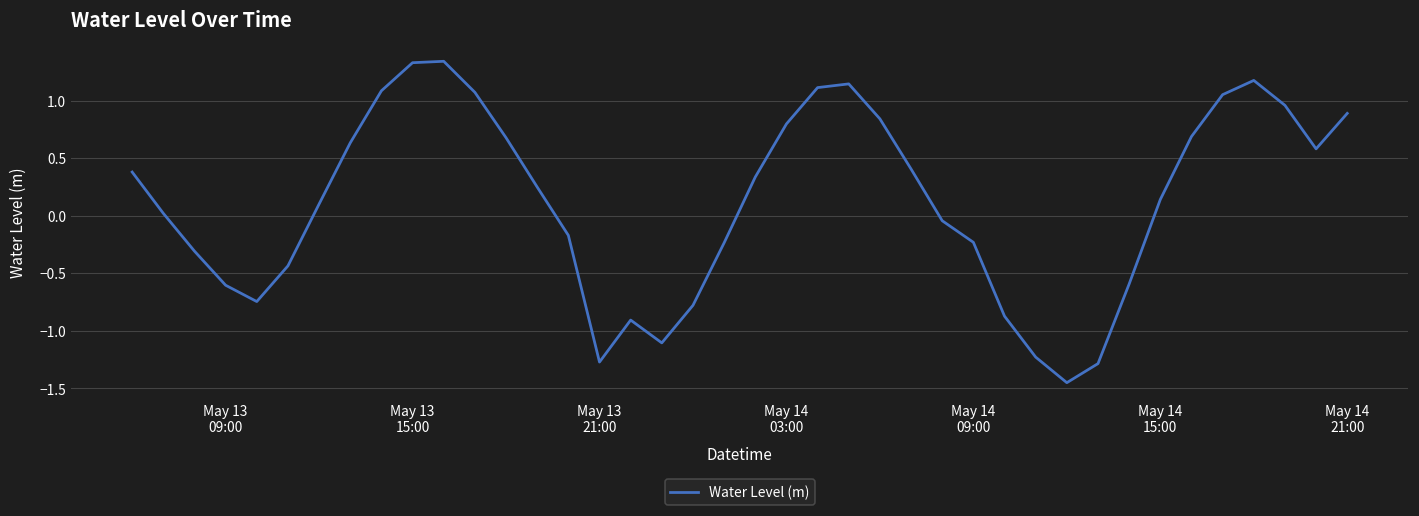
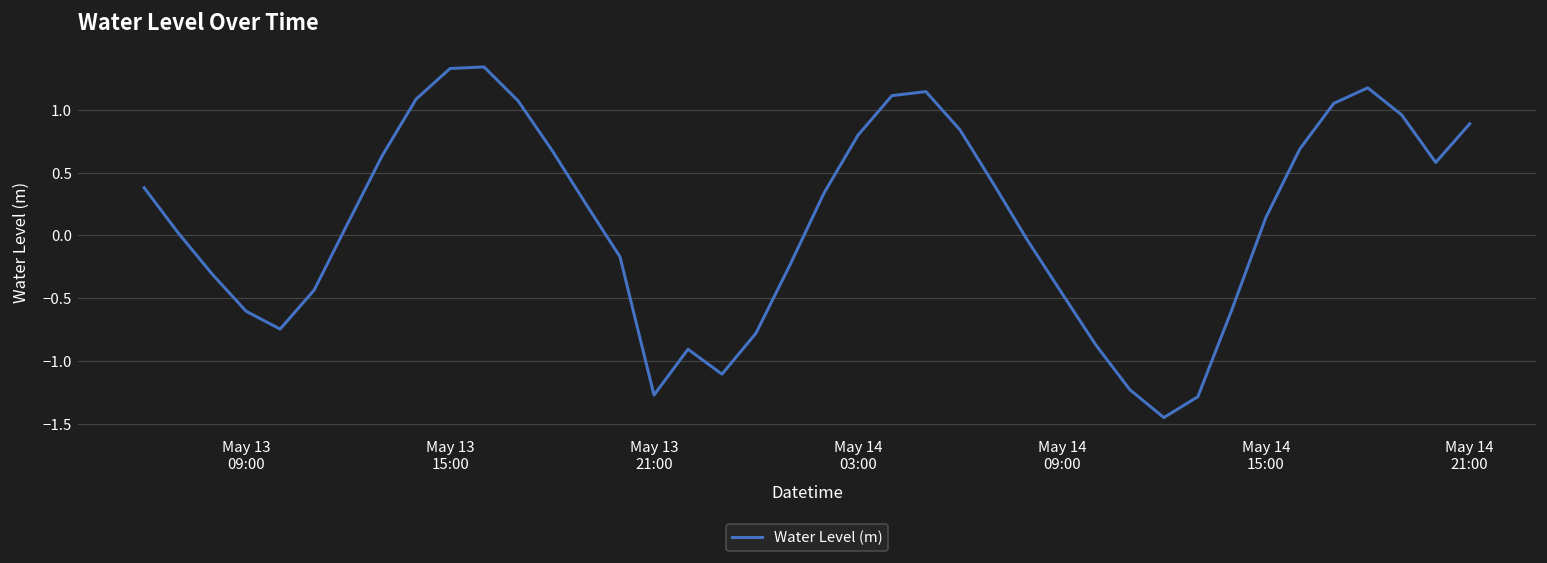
  {
    "May 13 09:00": -0.60,
    "May 13 15:00": 1.33,
    "May 13 21:00": -1.27,
    "May 14 03:00": 0.80,
-   "May 14 09:00": -0.23,
+   "May 14 09:00": -0.46,
    "May 14 15:00": 0.14,
    "May 14 21:00": 0.89
  }
